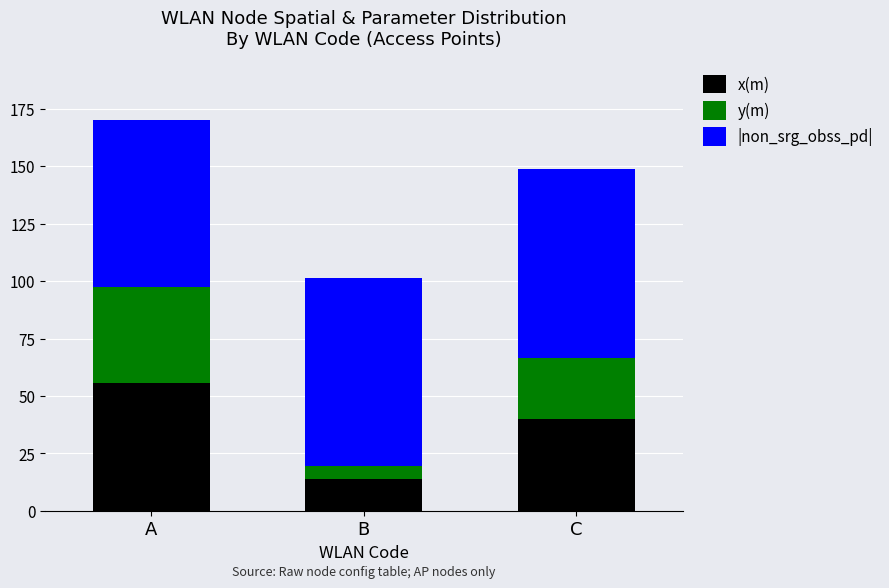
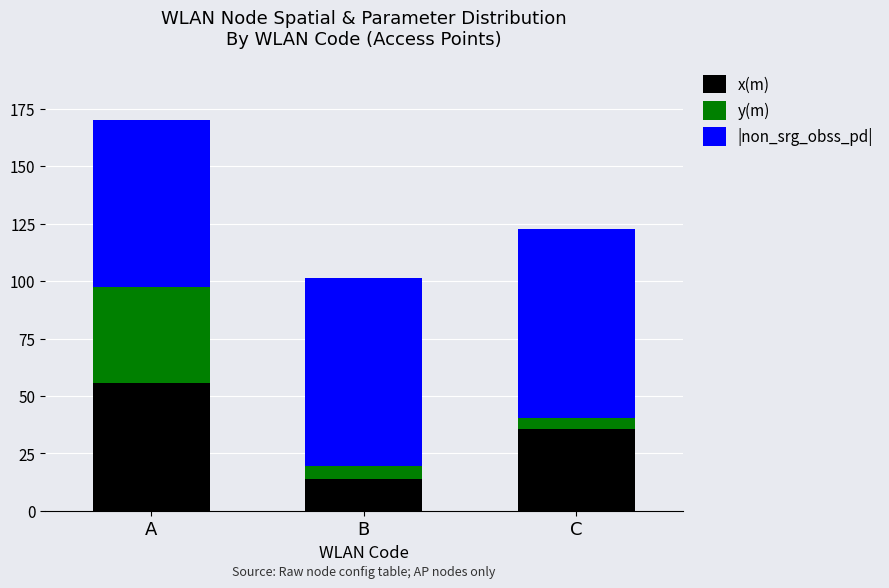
  {
    "x(m)": {
      "A": 56,
      "B": 14,
-     "C": 40
+     "C": 36
    },
    "y(m)": {
      "A": 42,
      "B": 6,
-     "C": 27
+     "C": 5
    },
    "|non_srg_obss_pd|": {
      "A": 73,
      "B": 82,
      "C": 82
    }
  }
